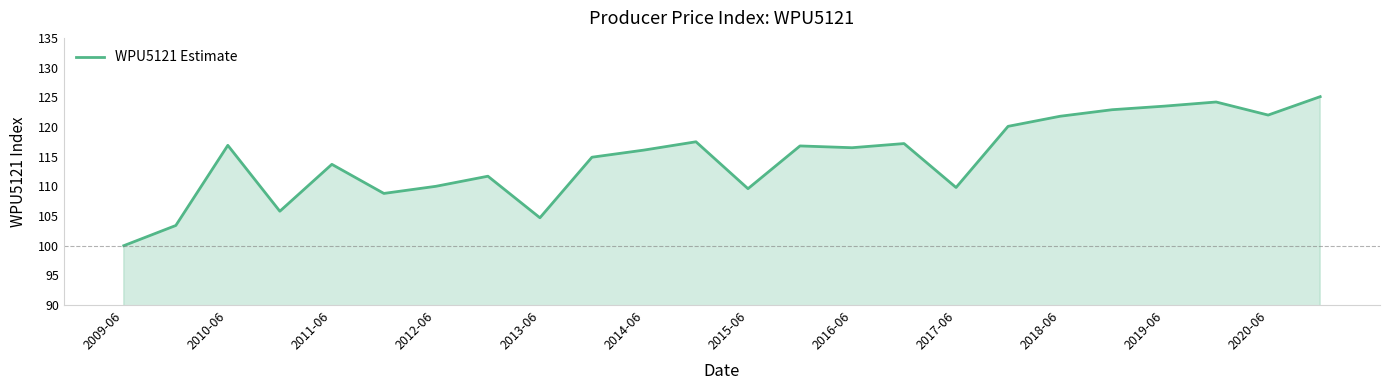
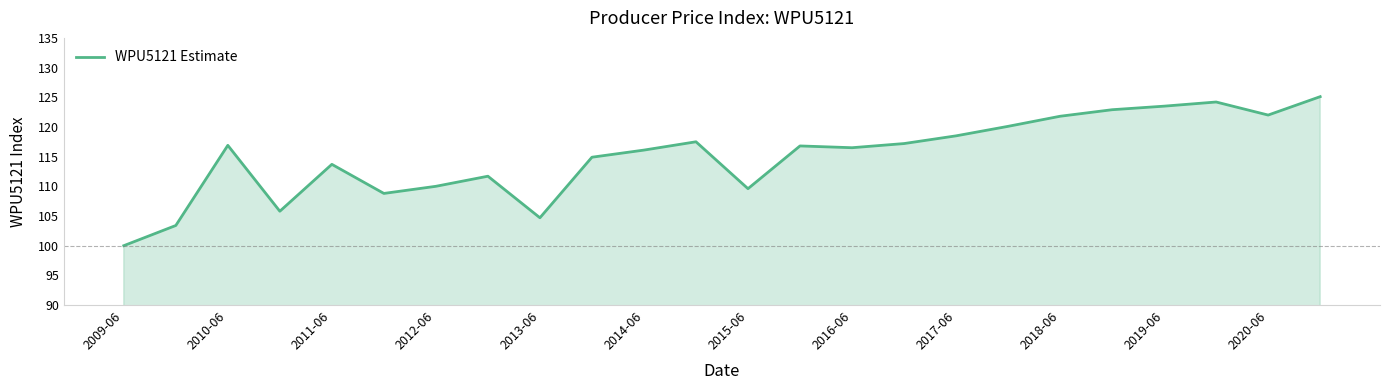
  {
    "2009-06": 100,
    "2010-06": 117,
    "2011-06": 114,
    "2012-06": 110,
    "2013-06": 105,
    "2014-06": 116,
    "2015-06": 110,
    "2016-06": 117,
-   "2017-06": 110,
+   "2017-06": 119,
    "2018-06": 122,
    "2019-06": 124,
    "2020-06": 122
  }
